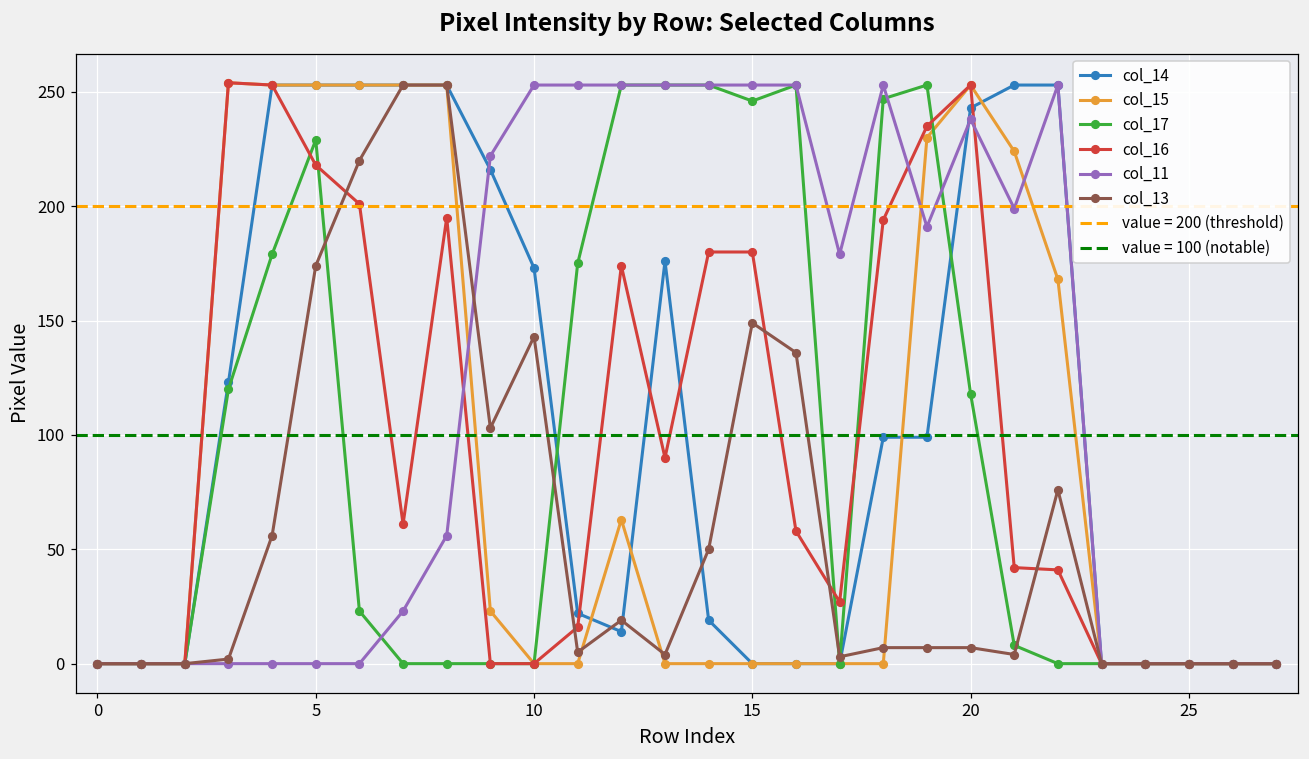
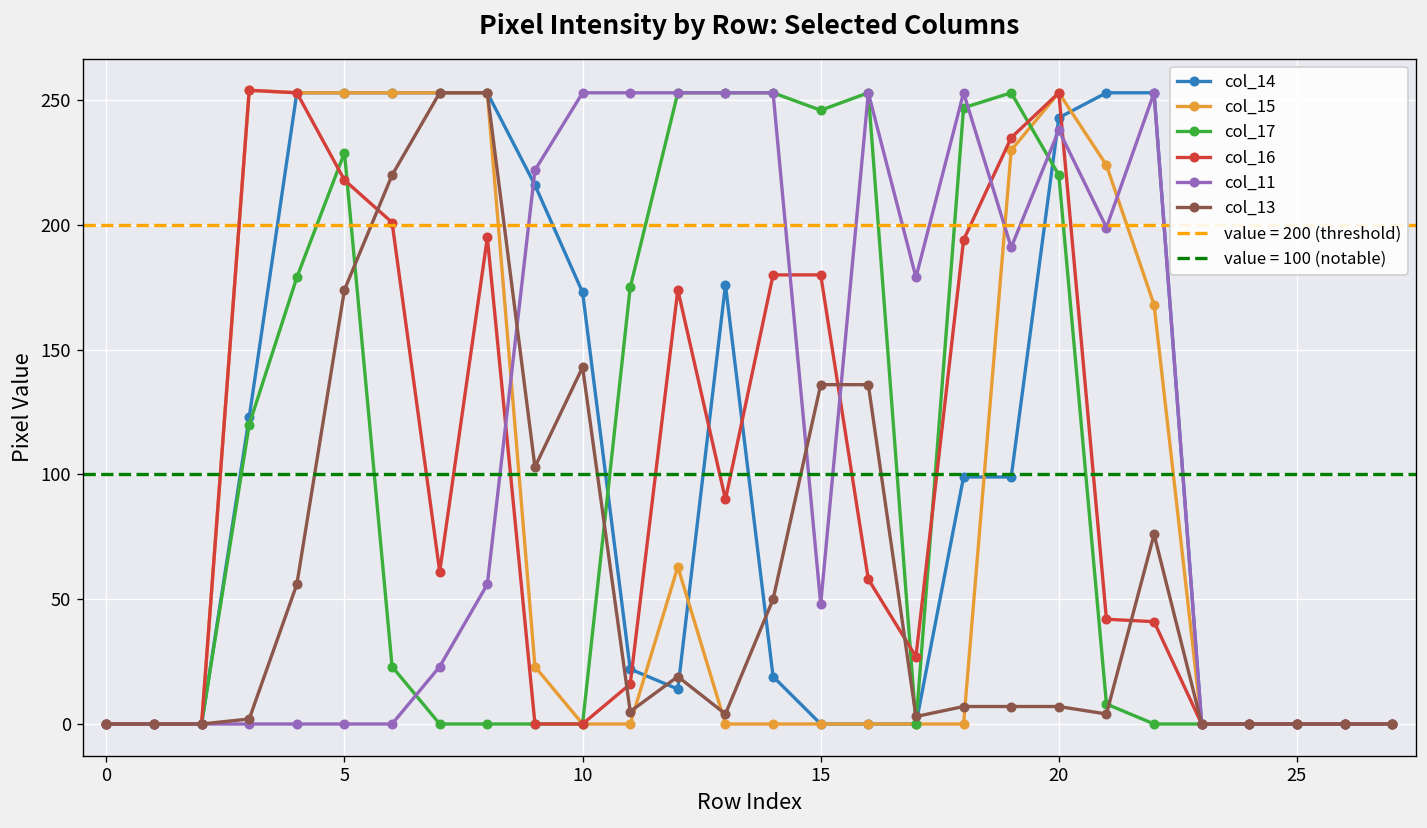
  {
    "col_14": {
      "10": 173,
      "20": 243
    },
    "col_17": {
      "5": 229,
      "15": 246,
-     "20": 118
+     "20": 220
    },
    "col_16": {
      "5": 218,
      "15": 180
    },
    "col_11": {
      "5": 0,
      "10": 253,
-     "15": 253,
+     "15": 48,
      "20": 238
    },
    "col_13": {
      "5": 174,
      "10": 143,
-     "15": 149,
+     "15": 136,
      "20": 7
    }
  }
